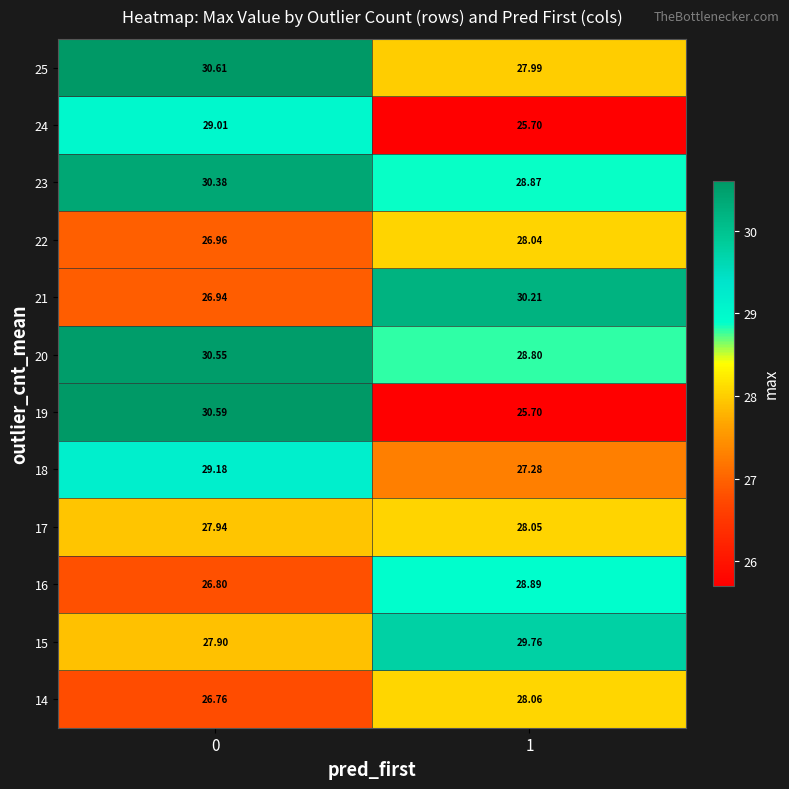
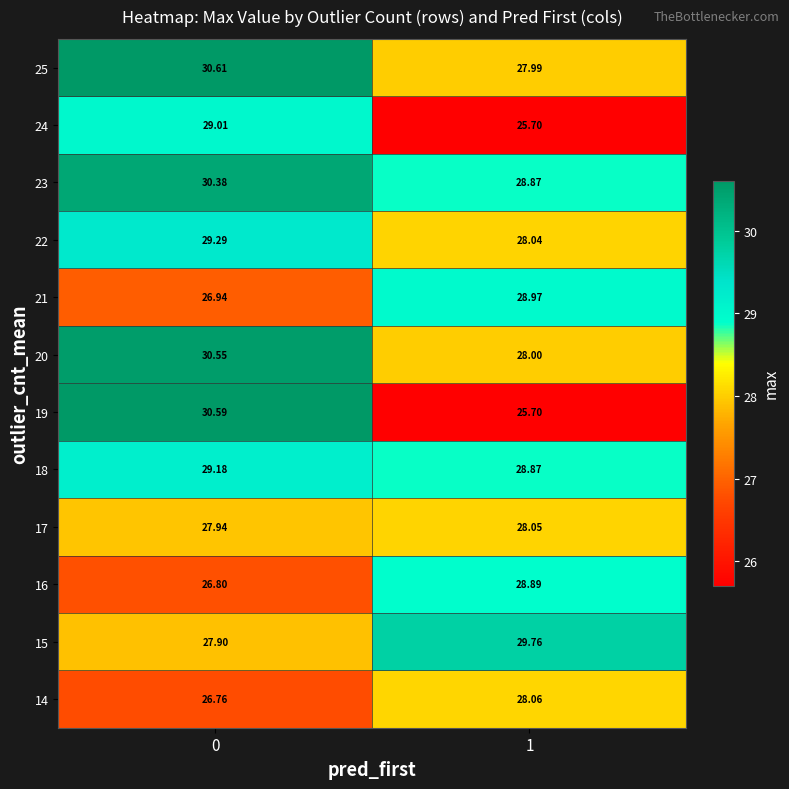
  {
    "25": {
      "0": 30.61,
      "1": 27.99
    },
    "24": {
      "0": 29.01,
      "1": 25.70
    },
    "23": {
      "0": 30.38,
      "1": 28.87
    },
    "22": {
-     "0": 26.96,
+     "0": 29.29,
      "1": 28.04
    },
    "21": {
      "0": 26.94,
-     "1": 30.21
+     "1": 28.97
    },
    "20": {
      "0": 30.55,
-     "1": 28.80
+     "1": 28.00
    },
    "19": {
      "0": 30.59,
      "1": 25.70
    },
    "18": {
      "0": 29.18,
-     "1": 27.28
+     "1": 28.87
    },
    "17": {
      "0": 27.94,
      "1": 28.05
    },
    "16": {
      "0": 26.80,
      "1": 28.89
    },
    "15": {
      "0": 27.90,
      "1": 29.76
    },
    "14": {
      "0": 26.76,
      "1": 28.06
    }
  }
